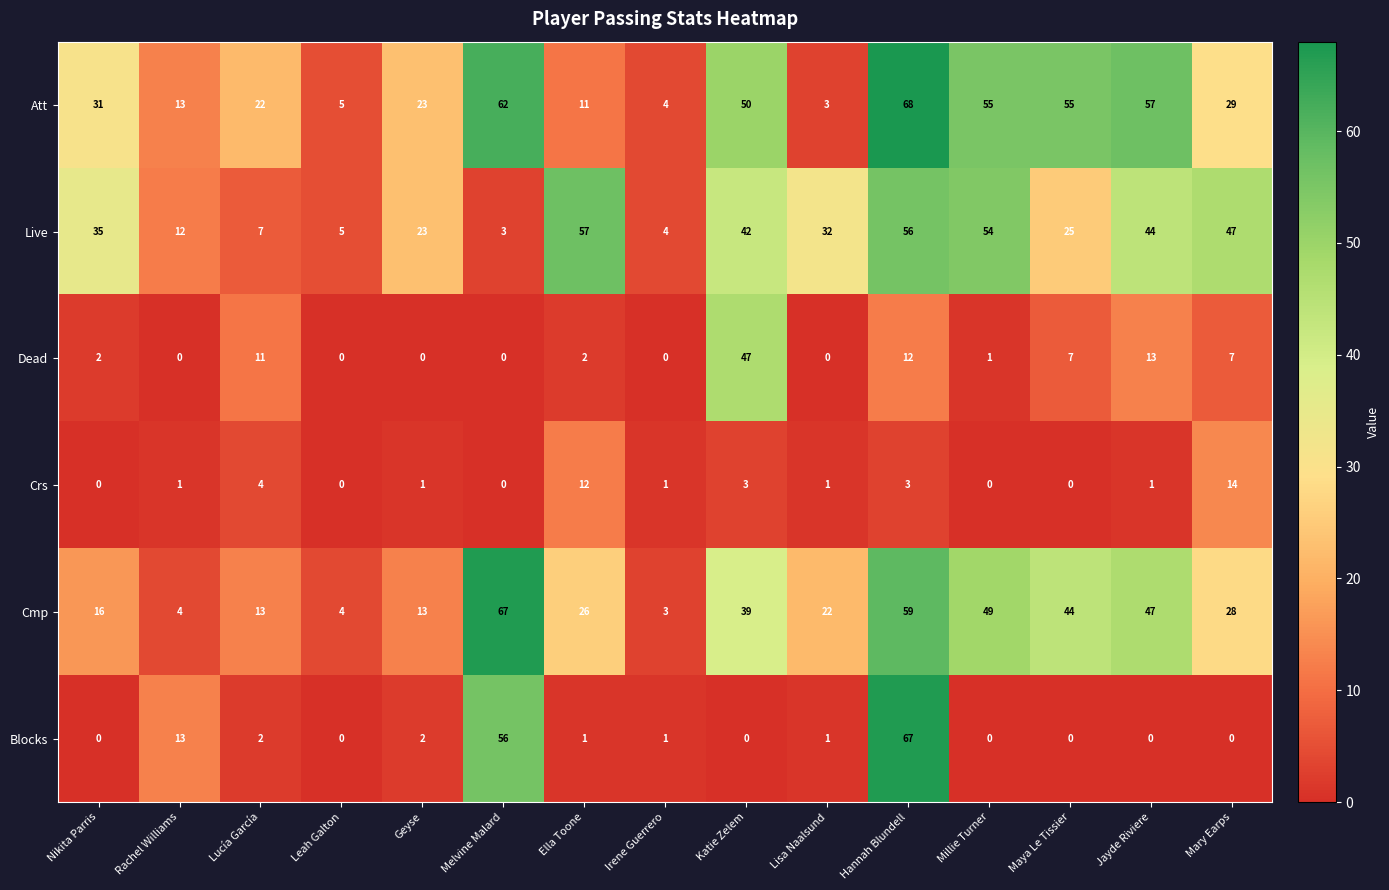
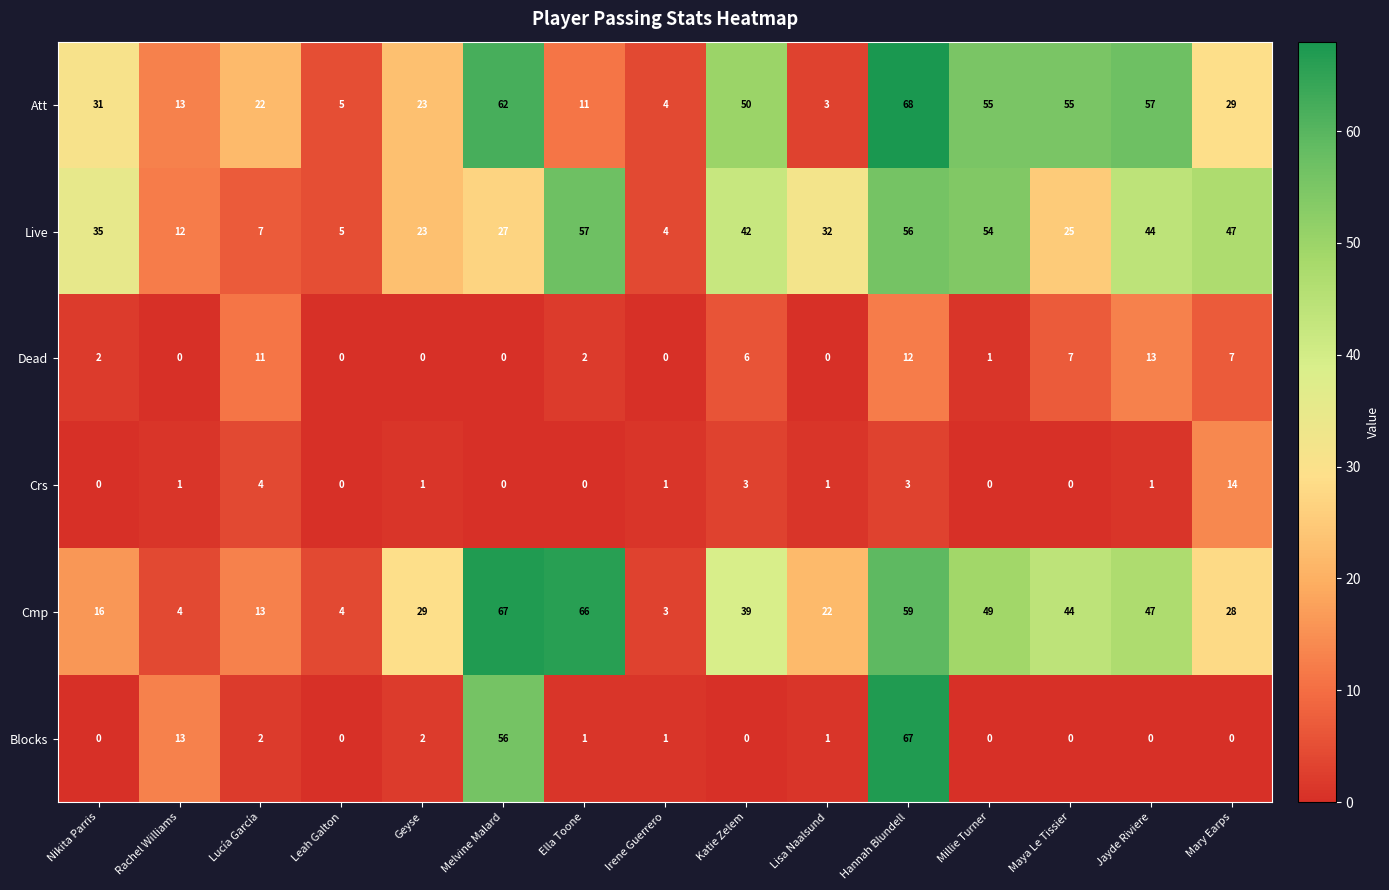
  {
    "Att": {
      "Nikita Parris": 31,
      "Rachel Williams": 13,
      "Lucía García": 22,
      "Leah Galton": 5,
      "Geyse": 23,
      "Melvine Malard": 62,
      "Ella Toone": 11,
      "Irene Guerrero": 4,
      "Katie Zelem": 50,
      "Lisa Naalsund": 3,
      "Hannah Blundell": 68,
      "Millie Turner": 55,
      "Maya Le Tissier": 55,
      "Jayde Riviere": 57,
      "Mary Earps": 29
    },
    "Live": {
      "Nikita Parris": 35,
      "Rachel Williams": 12,
      "Lucía García": 7,
      "Leah Galton": 5,
      "Geyse": 23,
-     "Melvine Malard": 3,
+     "Melvine Malard": 27,
      "Ella Toone": 57,
      "Irene Guerrero": 4,
      "Katie Zelem": 42,
      "Lisa Naalsund": 32,
      "Hannah Blundell": 56,
      "Millie Turner": 54,
      "Maya Le Tissier": 25,
      "Jayde Riviere": 44,
      "Mary Earps": 47
    },
    "Dead": {
      "Nikita Parris": 2,
      "Rachel Williams": 0,
      "Lucía García": 11,
      "Leah Galton": 0,
      "Geyse": 0,
      "Melvine Malard": 0,
      "Ella Toone": 2,
      "Irene Guerrero": 0,
-     "Katie Zelem": 47,
+     "Katie Zelem": 6,
      "Lisa Naalsund": 0,
      "Hannah Blundell": 12,
      "Millie Turner": 1,
      "Maya Le Tissier": 7,
      "Jayde Riviere": 13,
      "Mary Earps": 7
    },
    "Crs": {
      "Nikita Parris": 0,
      "Rachel Williams": 1,
      "Lucía García": 4,
      "Leah Galton": 0,
      "Geyse": 1,
      "Melvine Malard": 0,
-     "Ella Toone": 12,
+     "Ella Toone": 0,
      "Irene Guerrero": 1,
      "Katie Zelem": 3,
      "Lisa Naalsund": 1,
      "Hannah Blundell": 3,
      "Millie Turner": 0,
      "Maya Le Tissier": 0,
      "Jayde Riviere": 1,
      "Mary Earps": 14
    },
    "Cmp": {
      "Nikita Parris": 16,
      "Rachel Williams": 4,
      "Lucía García": 13,
      "Leah Galton": 4,
-     "Geyse": 13,
+     "Geyse": 29,
      "Melvine Malard": 67,
-     "Ella Toone": 26,
+     "Ella Toone": 66,
      "Irene Guerrero": 3,
      "Katie Zelem": 39,
      "Lisa Naalsund": 22,
      "Hannah Blundell": 59,
      "Millie Turner": 49,
      "Maya Le Tissier": 44,
      "Jayde Riviere": 47,
      "Mary Earps": 28
    },
    "Blocks": {
      "Nikita Parris": 0,
      "Rachel Williams": 13,
      "Lucía García": 2,
      "Leah Galton": 0,
      "Geyse": 2,
      "Melvine Malard": 56,
      "Ella Toone": 1,
      "Irene Guerrero": 1,
      "Katie Zelem": 0,
      "Lisa Naalsund": 1,
      "Hannah Blundell": 67,
      "Millie Turner": 0,
      "Maya Le Tissier": 0,
      "Jayde Riviere": 0,
      "Mary Earps": 0
    }
  }
